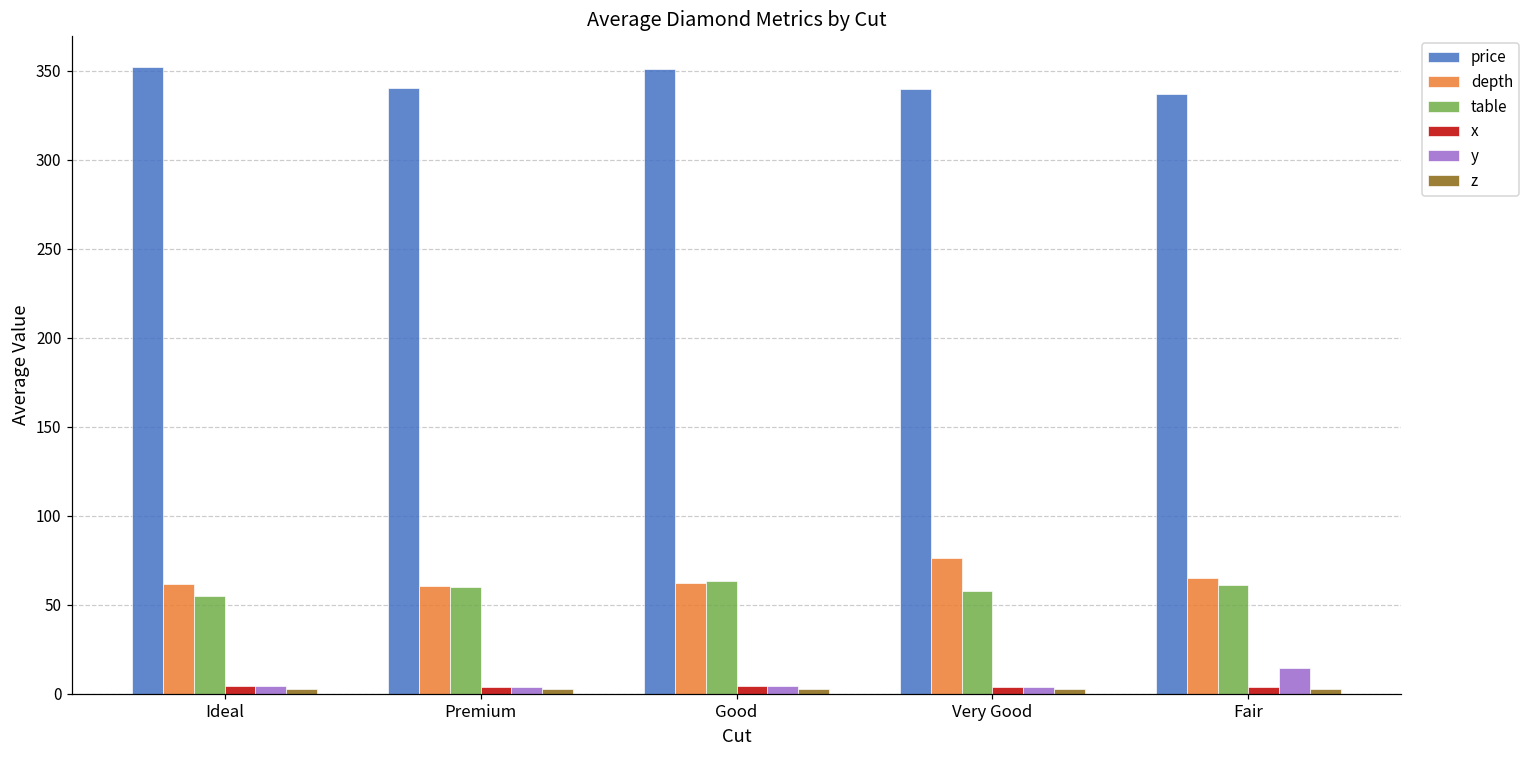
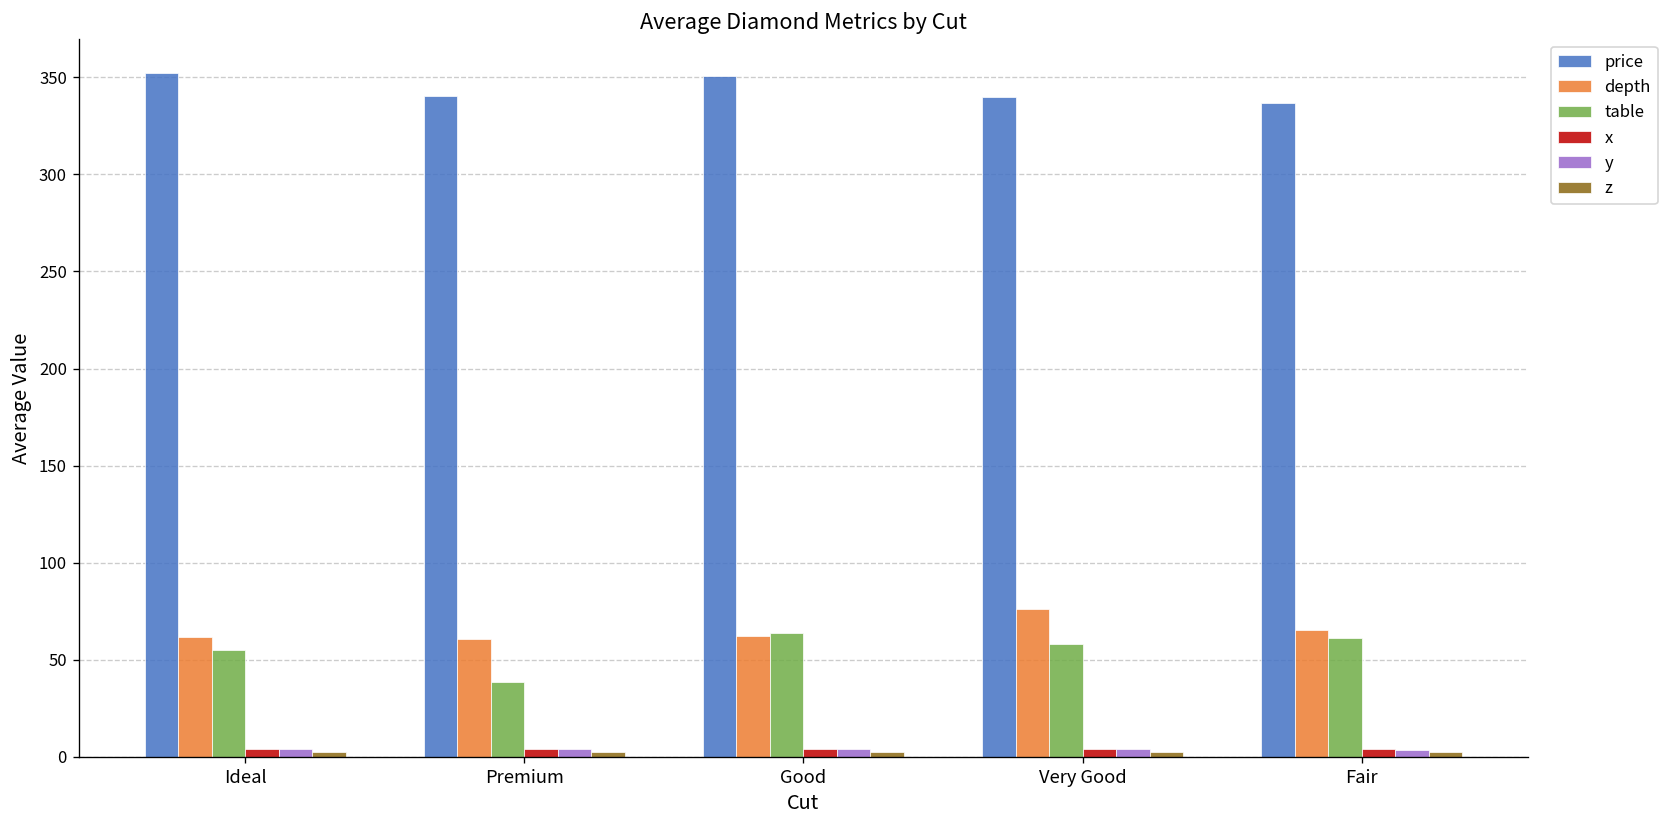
  {
    "price": {
      "Ideal": 352,
      "Premium": 340,
      "Good": 351,
      "Very Good": 340,
      "Fair": 337
    },
    "depth": {
      "Ideal": 62,
      "Premium": 61,
      "Good": 62,
      "Very Good": 76,
      "Fair": 65
    },
    "table": {
      "Ideal": 55,
-     "Premium": 60,
+     "Premium": 38,
      "Good": 64,
      "Very Good": 58,
      "Fair": 61
    },
    "x": {
      "Ideal": 4,
      "Premium": 4,
      "Good": 4,
      "Very Good": 4,
      "Fair": 4
    },
    "y": {
      "Ideal": 4,
      "Premium": 4,
      "Good": 4,
      "Very Good": 4,
-     "Fair": 15
+     "Fair": 4
    },
    "z": {
      "Ideal": 3,
      "Premium": 3,
      "Good": 3,
      "Very Good": 2,
      "Fair": 2
    }
  }
